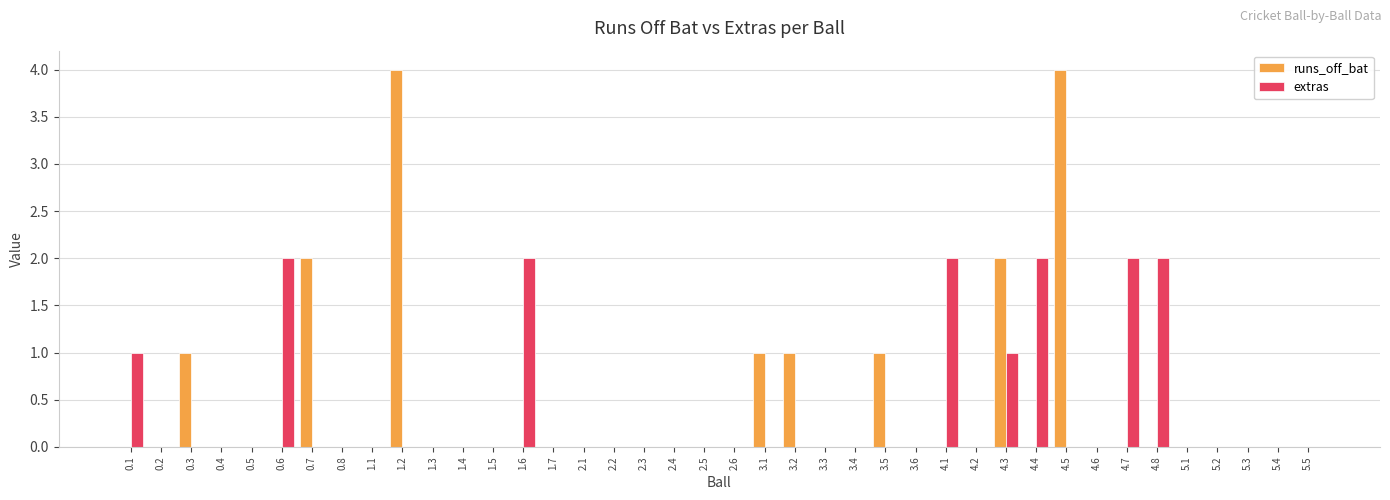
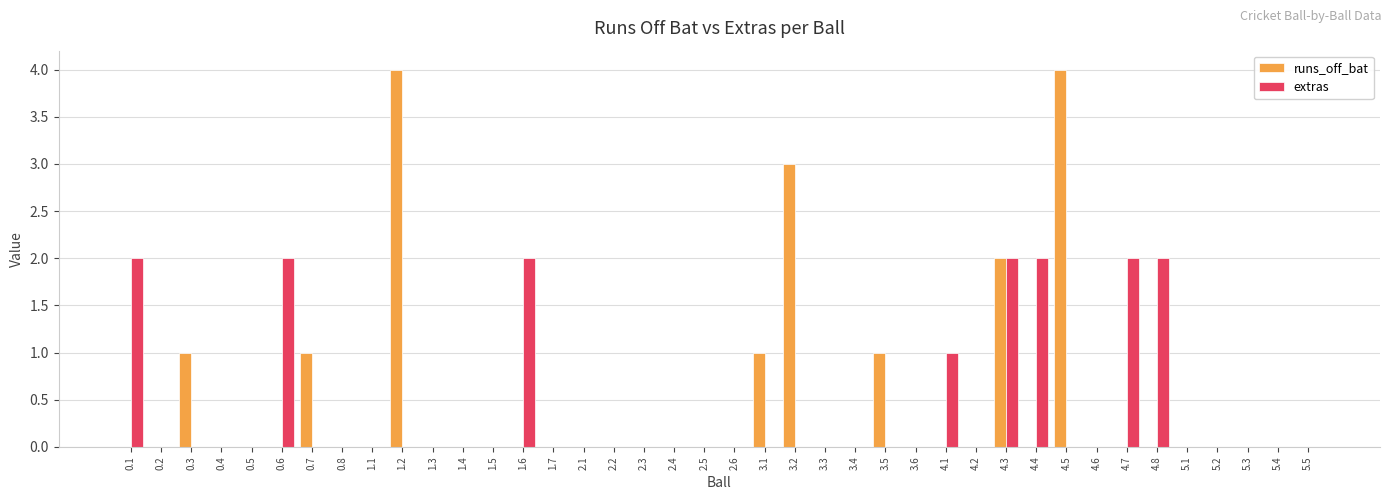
  {
    "runs_off_bat": {
      "0.1": 0,
      "0.2": 0,
      "0.3": 1,
      "0.4": 0,
      "0.5": 0,
      "0.6": 0,
-     "0.7": 2,
+     "0.7": 1,
      "0.8": 0,
      "1.1": 0,
      "1.2": 4,
      "1.3": 0,
      "1.4": 0,
      "1.5": 0,
      "1.6": 0,
      "1.7": 0,
      "2.1": 0,
      "2.2": 0,
      "2.3": 0,
      "2.4": 0,
      "2.5": 0,
      "2.6": 0,
      "3.1": 1,
-     "3.2": 1,
+     "3.2": 3,
      "3.3": 0,
      "3.4": 0,
      "3.5": 1,
      "3.6": 0,
      "4.1": 0,
      "4.2": 0,
      "4.3": 2,
      "4.4": 0,
      "4.5": 4,
      "4.6": 0,
      "4.7": 0,
      "4.8": 0,
      "5.1": 0,
      "5.2": 0,
      "5.3": 0,
      "5.4": 0,
      "5.5": 0
    },
    "extras": {
-     "0.1": 1,
+     "0.1": 2,
      "0.2": 0,
      "0.3": 0,
      "0.4": 0,
      "0.5": 0,
      "0.6": 2,
      "0.7": 0,
      "0.8": 0,
      "1.1": 0,
      "1.2": 0,
      "1.3": 0,
      "1.4": 0,
      "1.5": 0,
      "1.6": 2,
      "1.7": 0,
      "2.1": 0,
      "2.2": 0,
      "2.3": 0,
      "2.4": 0,
      "2.5": 0,
      "2.6": 0,
      "3.1": 0,
      "3.2": 0,
      "3.3": 0,
      "3.4": 0,
      "3.5": 0,
      "3.6": 0,
-     "4.1": 2,
+     "4.1": 1,
      "4.2": 0,
-     "4.3": 1,
+     "4.3": 2,
      "4.4": 2,
      "4.5": 0,
      "4.6": 0,
      "4.7": 2,
      "4.8": 2,
      "5.1": 0,
      "5.2": 0,
      "5.3": 0,
      "5.4": 0,
      "5.5": 0
    }
  }
